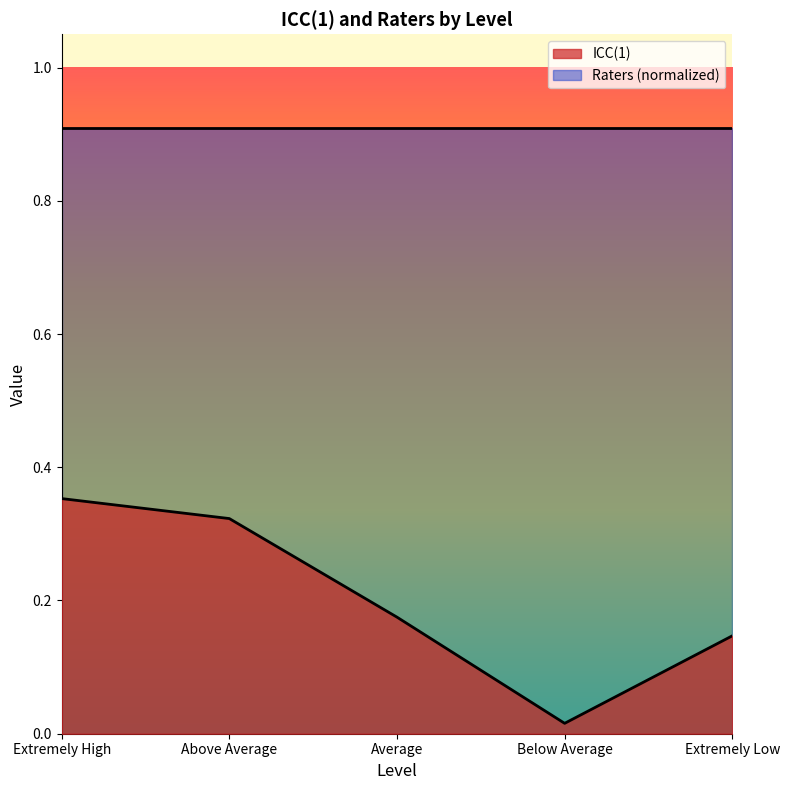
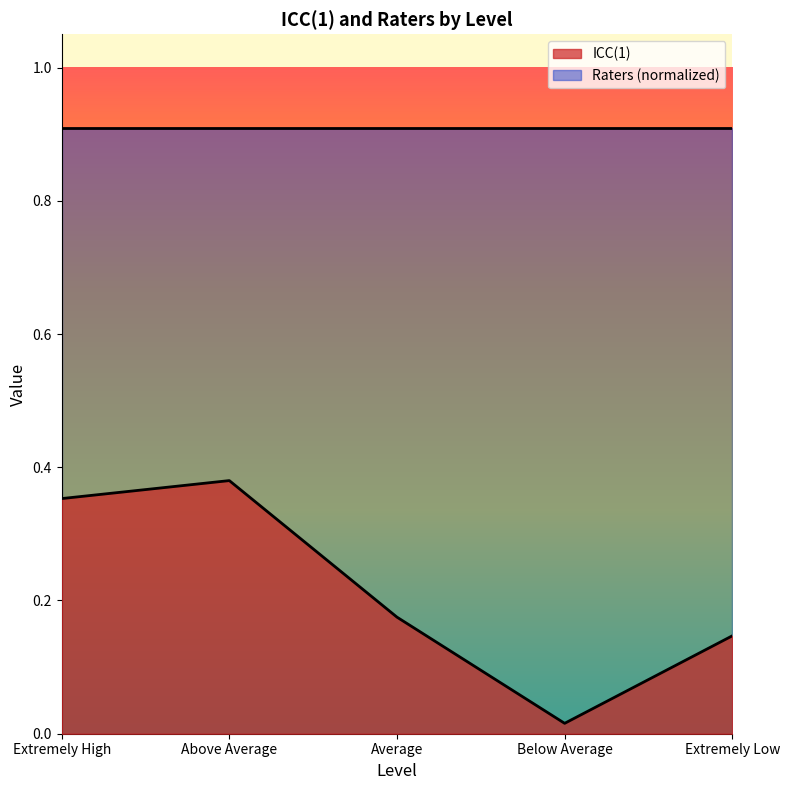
  {
    "ICC(1)": {
      "Extremely High": 0.35,
-     "Above Average": 0.32,
+     "Above Average": 0.38,
      "Average": 0.18,
      "Below Average": 0.02,
      "Extremely Low": 0.15
    },
    "Raters (normalized)": {
      "Extremely High": 0.91,
      "Above Average": 0.91,
      "Average": 0.91,
      "Below Average": 0.91,
      "Extremely Low": 0.91
    }
  }
